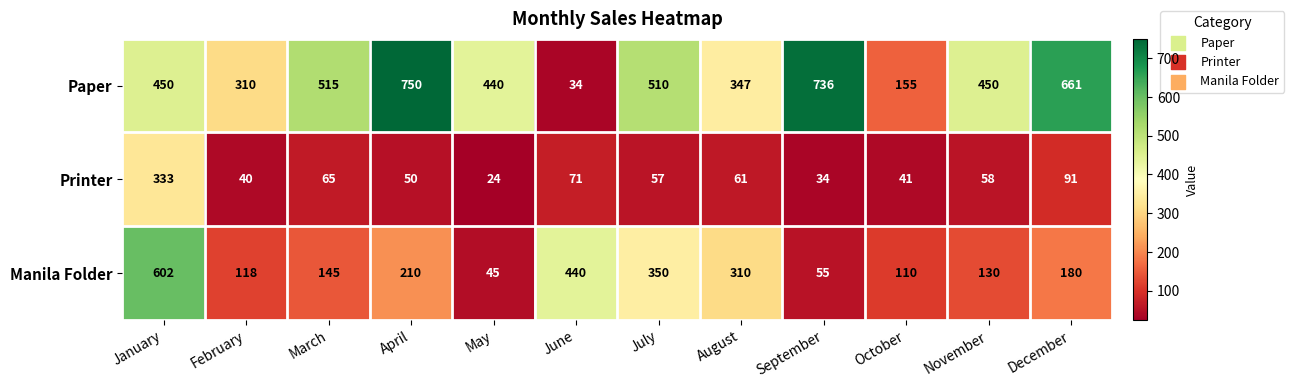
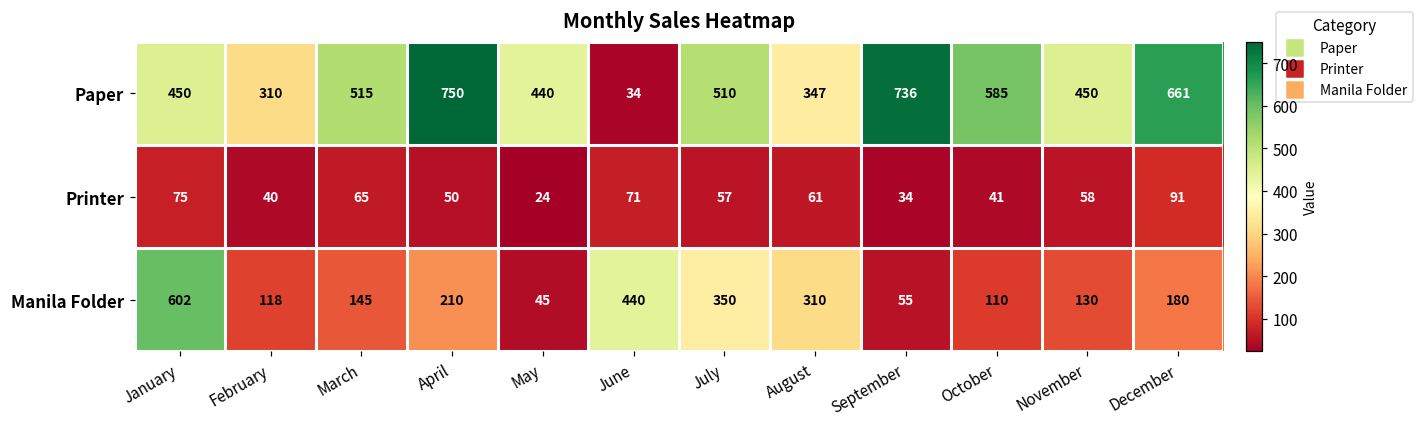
  {
    "Paper": {
      "January": 450,
      "February": 310,
      "March": 515,
      "April": 750,
      "May": 440,
      "June": 34,
      "July": 510,
      "August": 347,
      "September": 736,
-     "October": 155,
+     "October": 585,
      "November": 450,
      "December": 661
    },
    "Printer": {
-     "January": 333,
+     "January": 75,
      "February": 40,
      "March": 65,
      "April": 50,
      "May": 24,
      "June": 71,
      "July": 57,
      "August": 61,
      "September": 34,
      "October": 41,
      "November": 58,
      "December": 91
    },
    "Manila Folder": {
      "January": 602,
      "February": 118,
      "March": 145,
      "April": 210,
      "May": 45,
      "June": 440,
      "July": 350,
      "August": 310,
      "September": 55,
      "October": 110,
      "November": 130,
      "December": 180
    }
  }
